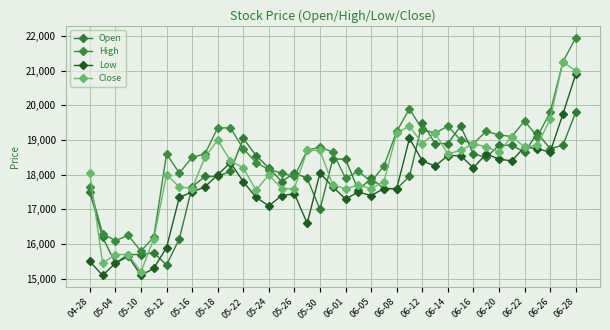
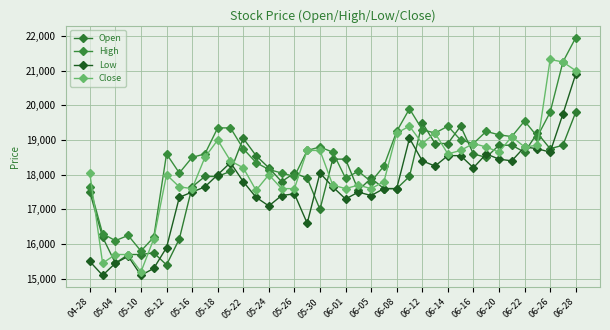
  {
    "Close": {
      "04-28": "18,000",
      "05-04": "15,700",
      "05-10": "15,200",
      "05-12": "18,000",
      "05-18": "19,000",
      "05-22": "18,200",
      "05-24": "18,000",
      "05-26": "17,600",
      "05-30": "18,700",
      "06-01": "17,600",
      "06-05": "17,600",
      "06-12": "18,900",
      "06-20": "18,700",
-     "06-26": "19,600",
+     "06-26": "21,300",
      "06-28": "21,000"
    }
  }
